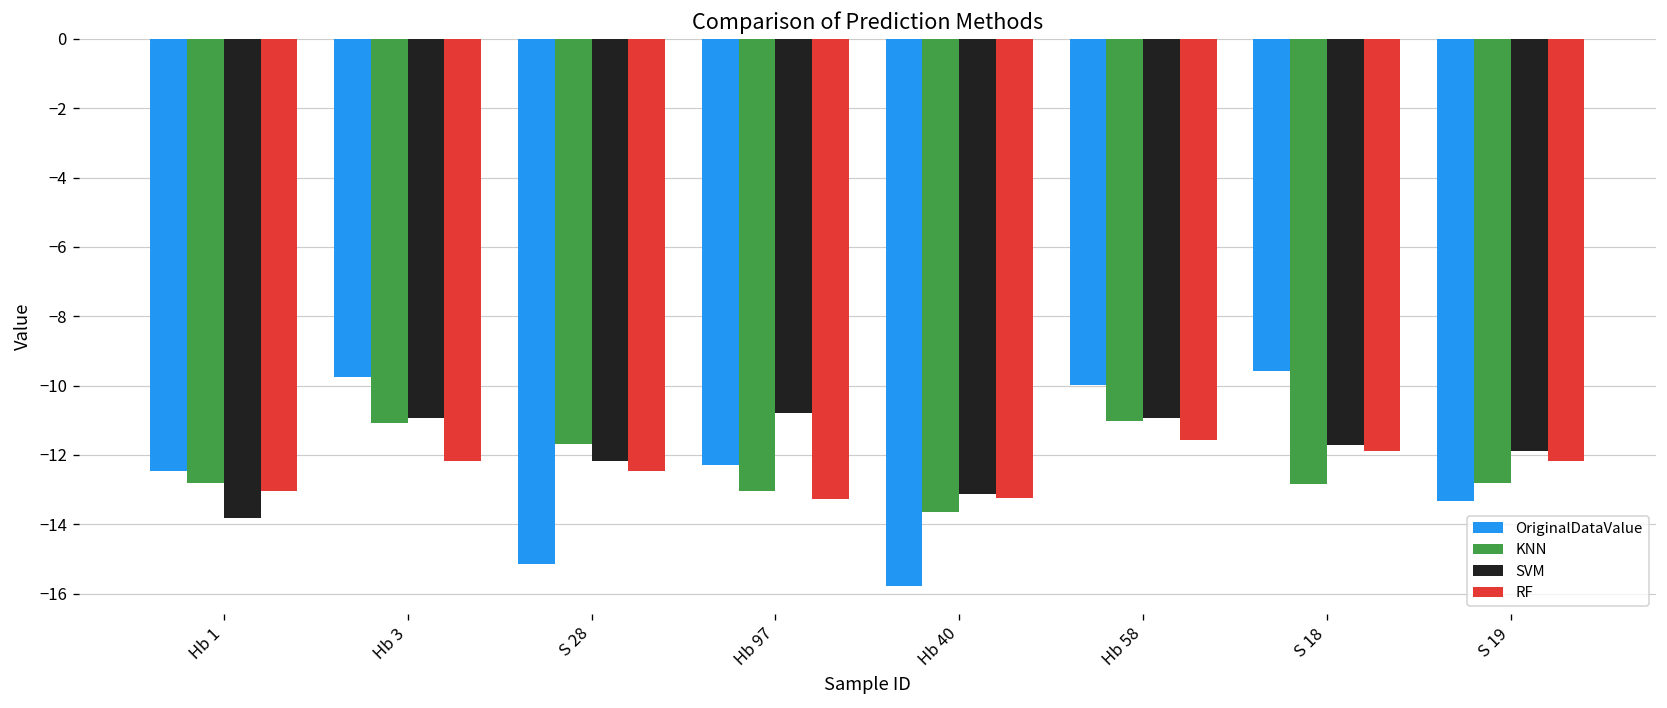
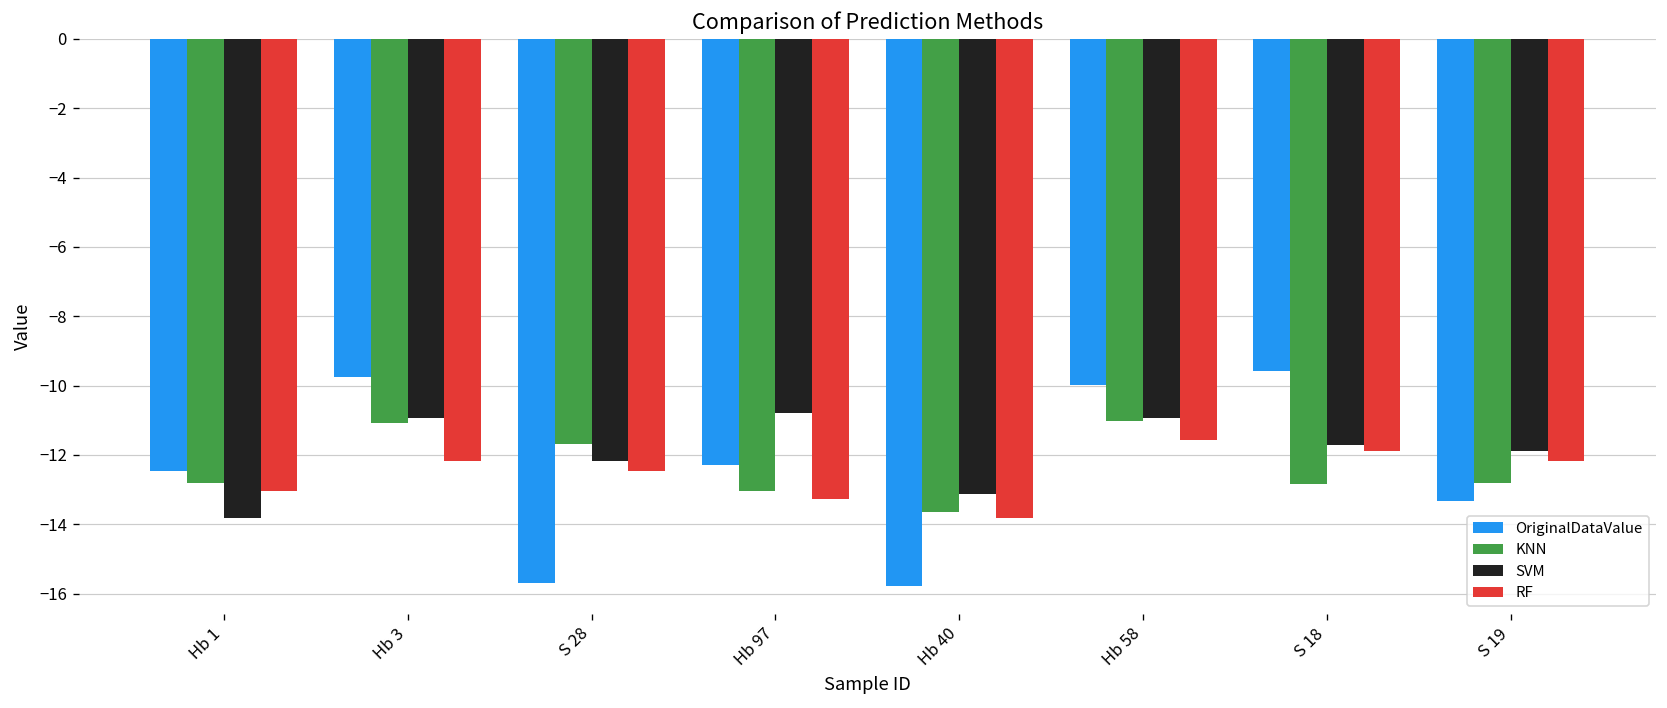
  {
    "OriginalDataValue": {
      "Hb 1": -12.5,
      "Hb 3": -9.8,
-     "S 28": -15.1,
+     "S 28": -15.7,
      "Hb 97": -12.3,
      "Hb 40": -15.8,
      "Hb 58": -10.0,
      "S 18": -9.6,
      "S 19": -13.3
    },
    "KNN": {
      "Hb 1": -12.8,
      "Hb 3": -11.1,
      "S 28": -11.7,
      "Hb 97": -13.0,
      "Hb 40": -13.6,
      "Hb 58": -11.0,
      "S 18": -12.8,
      "S 19": -12.8
    },
    "SVM": {
      "Hb 1": -13.8,
      "Hb 3": -10.9,
      "S 28": -12.2,
      "Hb 97": -10.8,
      "Hb 40": -13.1,
      "Hb 58": -10.9,
      "S 18": -11.7,
      "S 19": -11.9
    },
    "RF": {
      "Hb 1": -13.0,
      "Hb 3": -12.2,
      "S 28": -12.5,
      "Hb 97": -13.3,
-     "Hb 40": -13.3,
+     "Hb 40": -13.8,
      "Hb 58": -11.6,
      "S 18": -11.9,
      "S 19": -12.2
    }
  }
